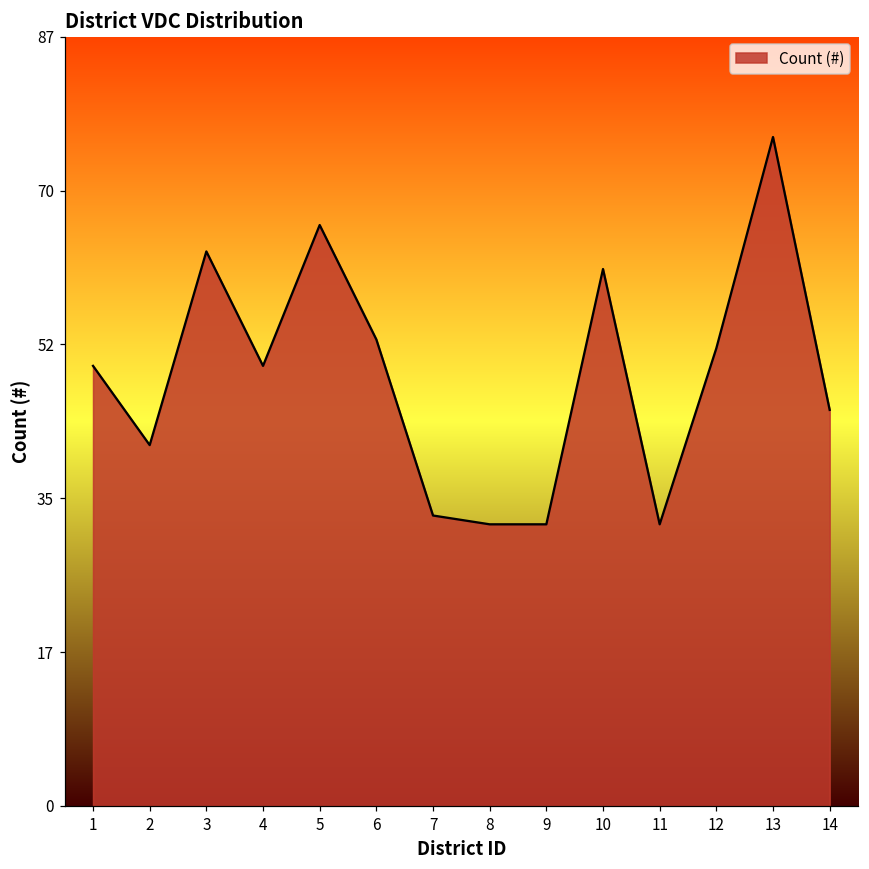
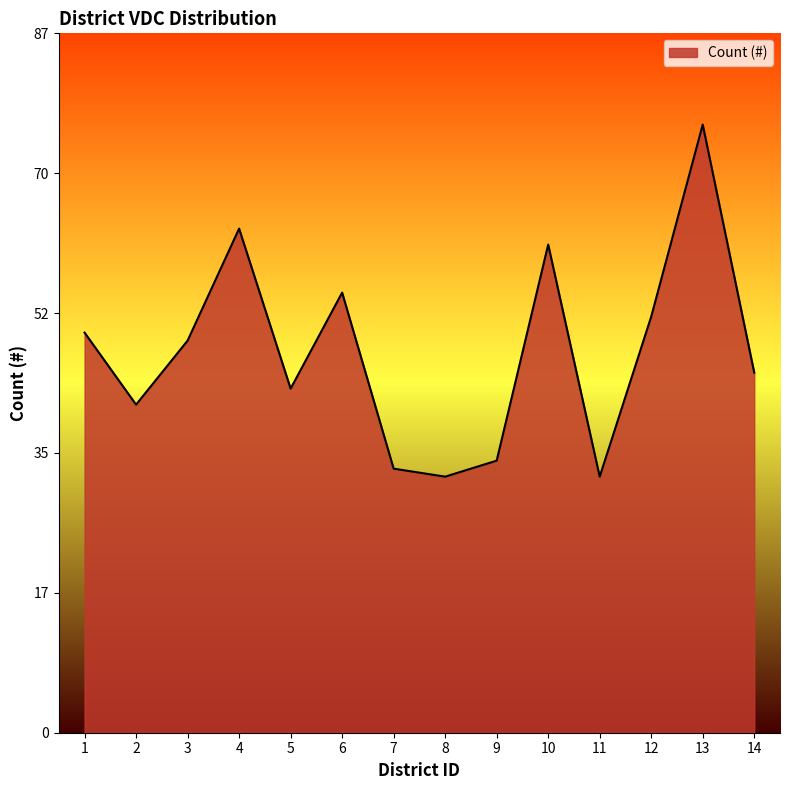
  {
    "1": 50,
    "2": 41,
-   "3": 63,
-   "4": 50,
-   "5": 66,
-   "6": 53,
+   "3": 49,
+   "4": 63,
+   "5": 43,
+   "6": 55,
    "7": 33,
    "8": 32,
-   "9": 32,
+   "9": 34,
    "10": 61,
    "11": 32,
    "12": 52,
    "13": 76,
    "14": 45
  }
